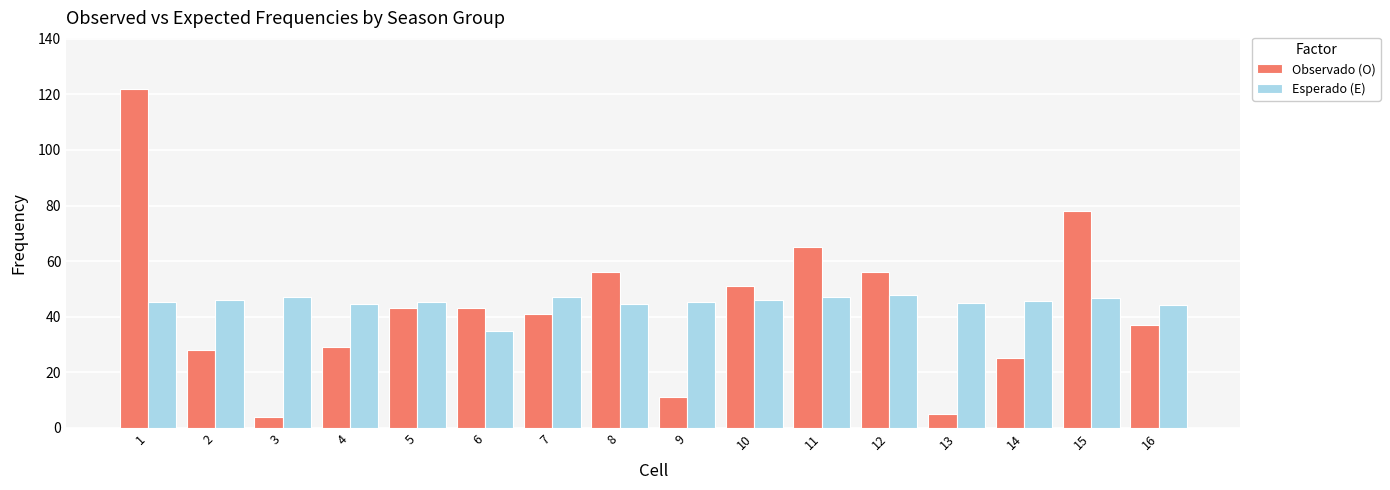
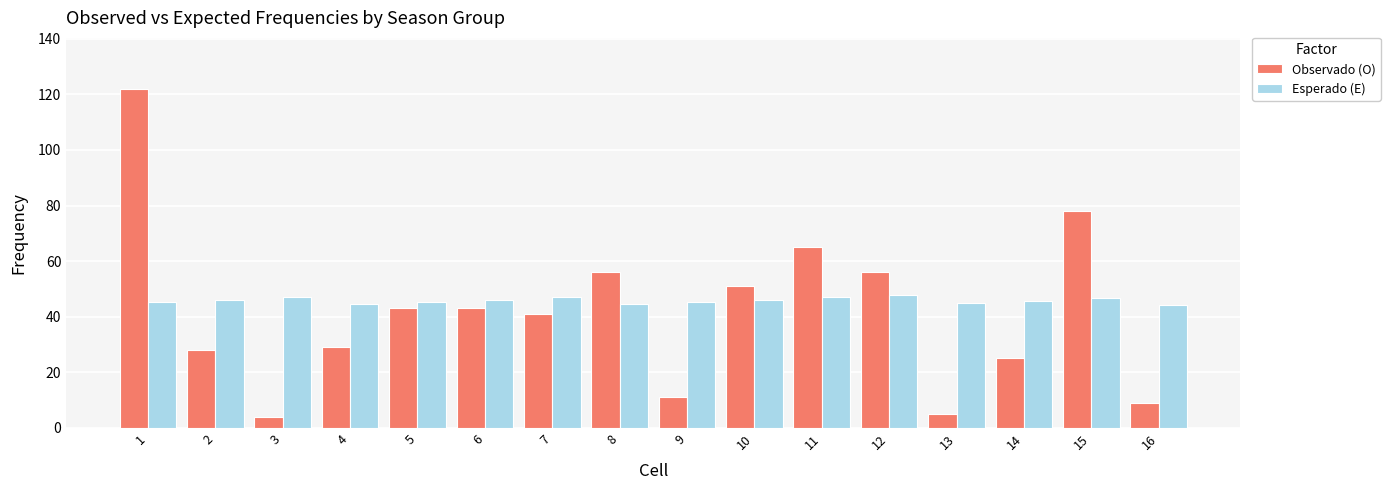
  {
    "Observado (O)": {
      "1": 122,
      "2": 28,
      "3": 4,
      "4": 29,
      "5": 43,
      "6": 43,
      "7": 41,
      "8": 56,
      "9": 11,
      "10": 51,
      "11": 65,
      "12": 56,
      "13": 5,
      "14": 25,
      "15": 78,
-     "16": 37
+     "16": 9
    },
    "Esperado (E)": {
      "1": 45,
      "2": 46,
      "3": 47,
      "4": 45,
      "5": 45,
-     "6": 35,
+     "6": 46,
      "7": 47,
      "8": 45,
      "9": 45,
      "10": 46,
      "11": 47,
      "12": 48,
      "13": 45,
      "14": 46,
      "15": 47,
      "16": 44
    }
  }
